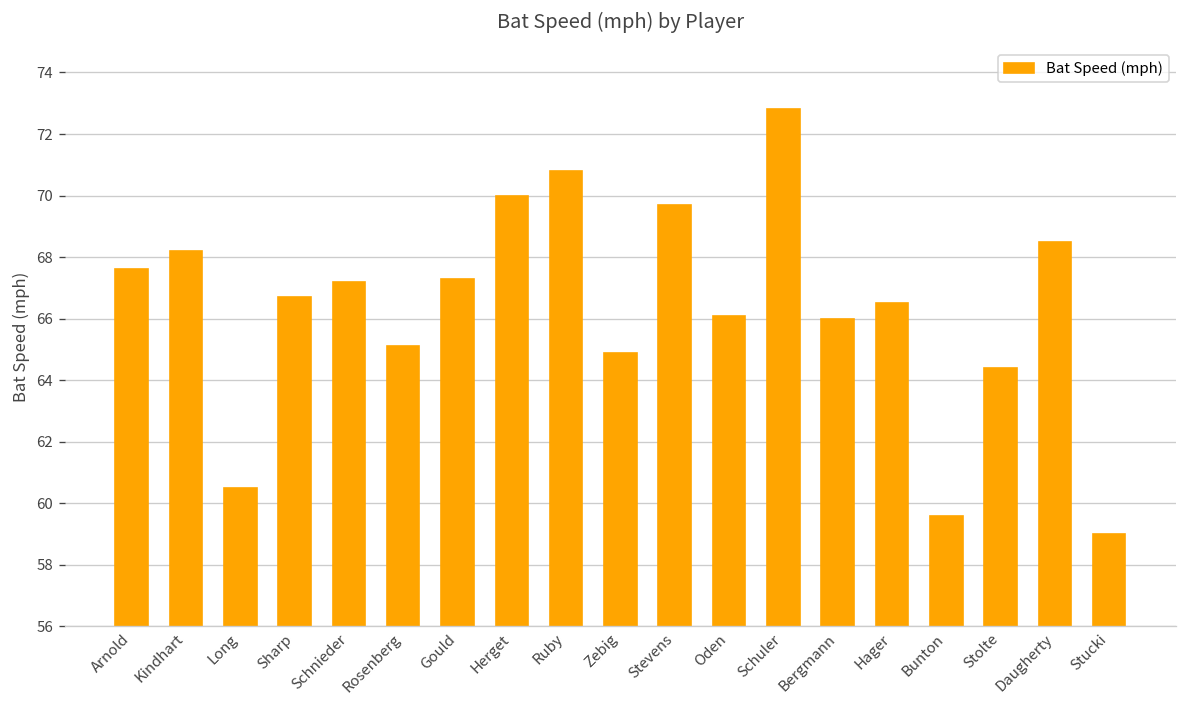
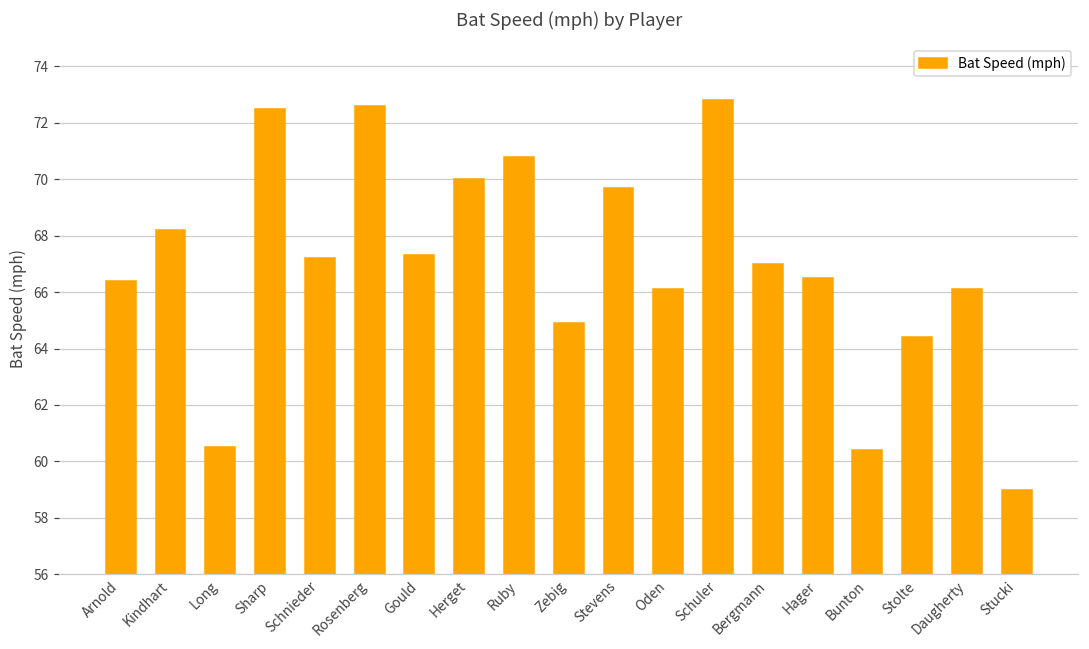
  {
-   "Arnold": 67.6,
+   "Arnold": 66.4,
    "Kindhart": 68.2,
    "Long": 60.5,
-   "Sharp": 66.7,
+   "Sharp": 72.5,
    "Schnieder": 67.2,
-   "Rosenberg": 65.1,
+   "Rosenberg": 72.6,
    "Gould": 67.3,
    "Herget": 70.0,
    "Ruby": 70.8,
    "Zebig": 64.9,
    "Stevens": 69.7,
    "Oden": 66.1,
    "Schuler": 72.8,
-   "Bergmann": 66,
+   "Bergmann": 67,
    "Hager": 66.5,
-   "Bunton": 59.6,
+   "Bunton": 60.4,
    "Stolte": 64.4,
-   "Daugherty": 68.5,
+   "Daugherty": 66.1,
    "Stucki": 59.0
  }
